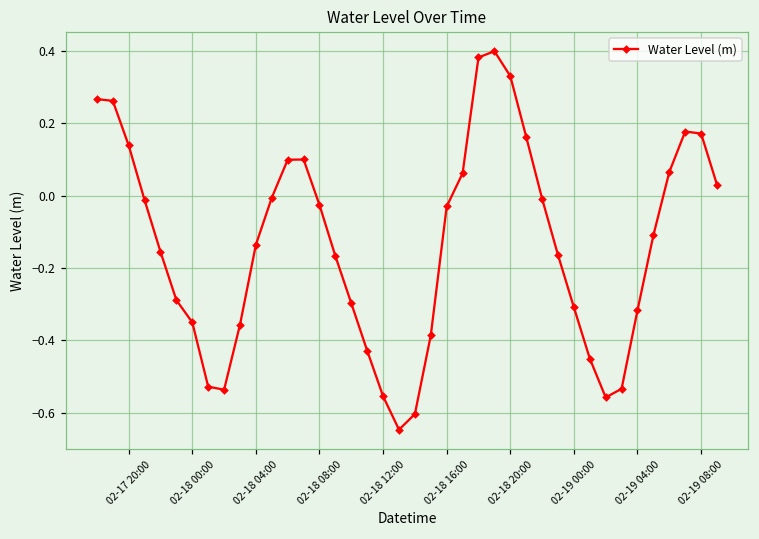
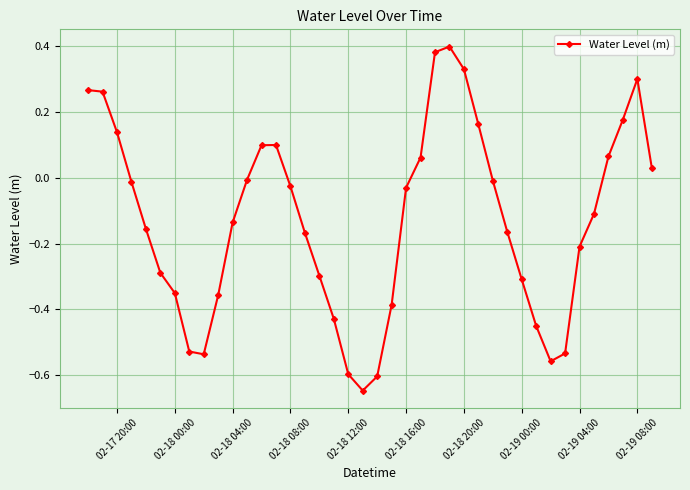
  {
    "02-17 20:00": 0.14,
    "02-18 00:00": -0.35,
    "02-18 04:00": -0.14,
    "02-18 08:00": -0.03,
-   "02-18 12:00": -0.55,
+   "02-18 12:00": -0.60,
    "02-18 16:00": -0.03,
    "02-18 20:00": 0.33,
    "02-19 00:00": -0.31,
-   "02-19 04:00": -0.32,
-   "02-19 08:00": 0.17
+   "02-19 04:00": -0.21,
+   "02-19 08:00": 0.30
  }
